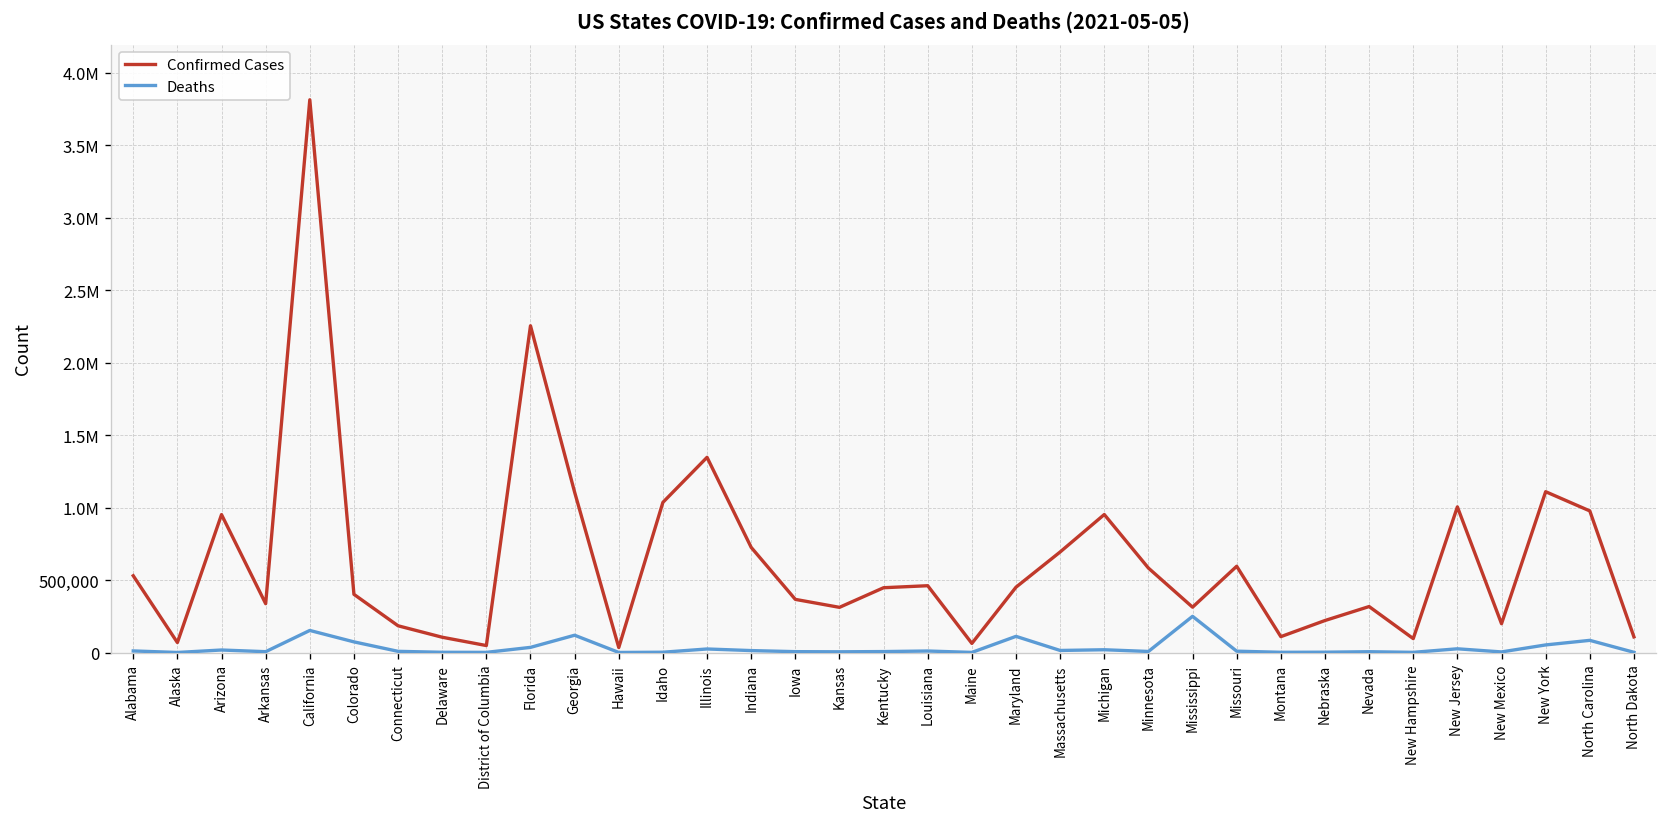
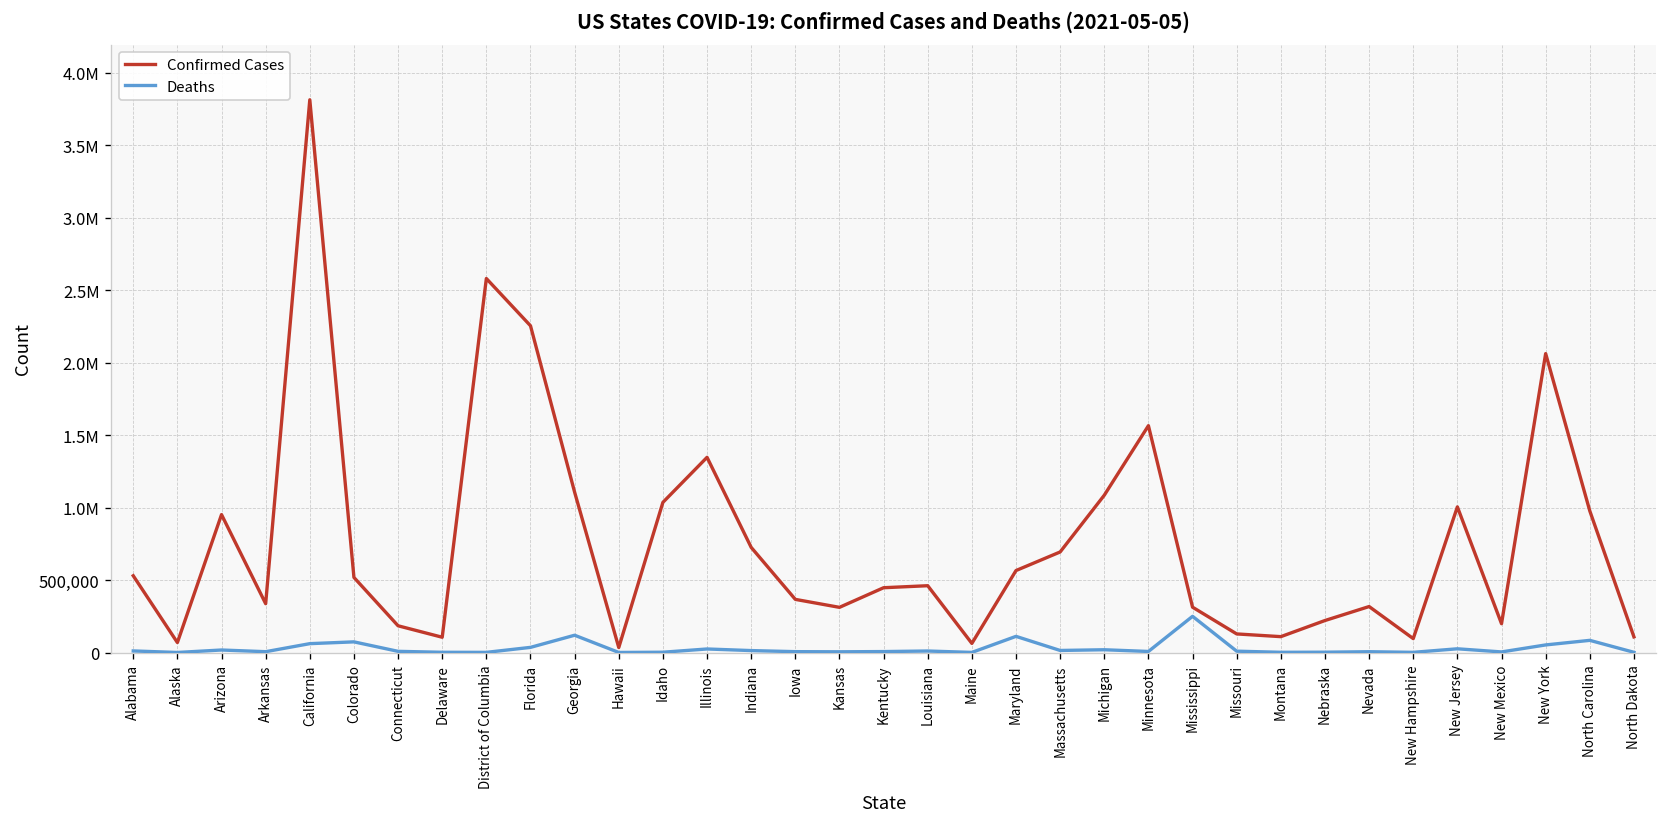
  {
    "Confirmed Cases": {
      "Alabama": "530,000",
      "Alaska": "70,000",
      "Arizona": "950,000",
      "Arkansas": "340,000",
      "California": "3,810,000",
-     "Colorado": "400,000",
+     "Colorado": "520,000",
      "Connecticut": "180,000",
      "Delaware": "110,000",
-     "District of Columbia": "50,000",
+     "District of Columbia": "2,580,000",
      "Florida": "2,250,000",
      "Georgia": "1,110,000",
      "Hawaii": "30,000",
      "Idaho": "1,040,000",
      "Illinois": "1,350,000",
      "Indiana": "730,000",
      "Iowa": "370,000",
      "Kansas": "310,000",
      "Kentucky": "450,000",
      "Louisiana": "460,000",
      "Maine": "60,000",
-     "Maryland": "450,000",
+     "Maryland": "570,000",
      "Massachusetts": "690,000",
-     "Michigan": "950,000",
-     "Minnesota": "580,000",
+     "Michigan": "1,090,000",
+     "Minnesota": "1,560,000",
      "Mississippi": "310,000",
-     "Missouri": "590,000",
+     "Missouri": "130,000",
      "Montana": "110,000",
      "Nebraska": "220,000",
      "Nevada": "320,000",
      "New Hampshire": "100,000",
      "New Jersey": "1,000,000",
      "New Mexico": "200,000",
-     "New York": "1,110,000",
+     "New York": "2,060,000",
      "North Carolina": "980,000",
      "North Dakota": "110,000"
    },
    "Deaths": {
      "Alabama": "10,000",
      "Alaska": "0",
      "Arizona": "20,000",
      "Arkansas": "10,000",
-     "California": "150,000",
+     "California": "60,000",
      "Colorado": "70,000",
      "Connecticut": "10,000",
      "Delaware": "0",
      "District of Columbia": "0",
      "Florida": "40,000",
      "Georgia": "120,000",
      "Hawaii": "0",
      "Idaho": "0",
      "Illinois": "20,000",
      "Indiana": "10,000",
      "Iowa": "10,000",
      "Kansas": "10,000",
      "Kentucky": "10,000",
      "Louisiana": "10,000",
      "Maine": "0",
      "Maryland": "110,000",
      "Massachusetts": "10,000",
      "Michigan": "20,000",
      "Minnesota": "10,000",
      "Mississippi": "250,000",
      "Missouri": "10,000",
      "Montana": "0",
      "Nebraska": "0",
      "Nevada": "10,000",
      "New Hampshire": "0",
      "New Jersey": "30,000",
      "New Mexico": "0",
      "New York": "50,000",
      "North Carolina": "80,000",
      "North Dakota": "0"
    }
  }
